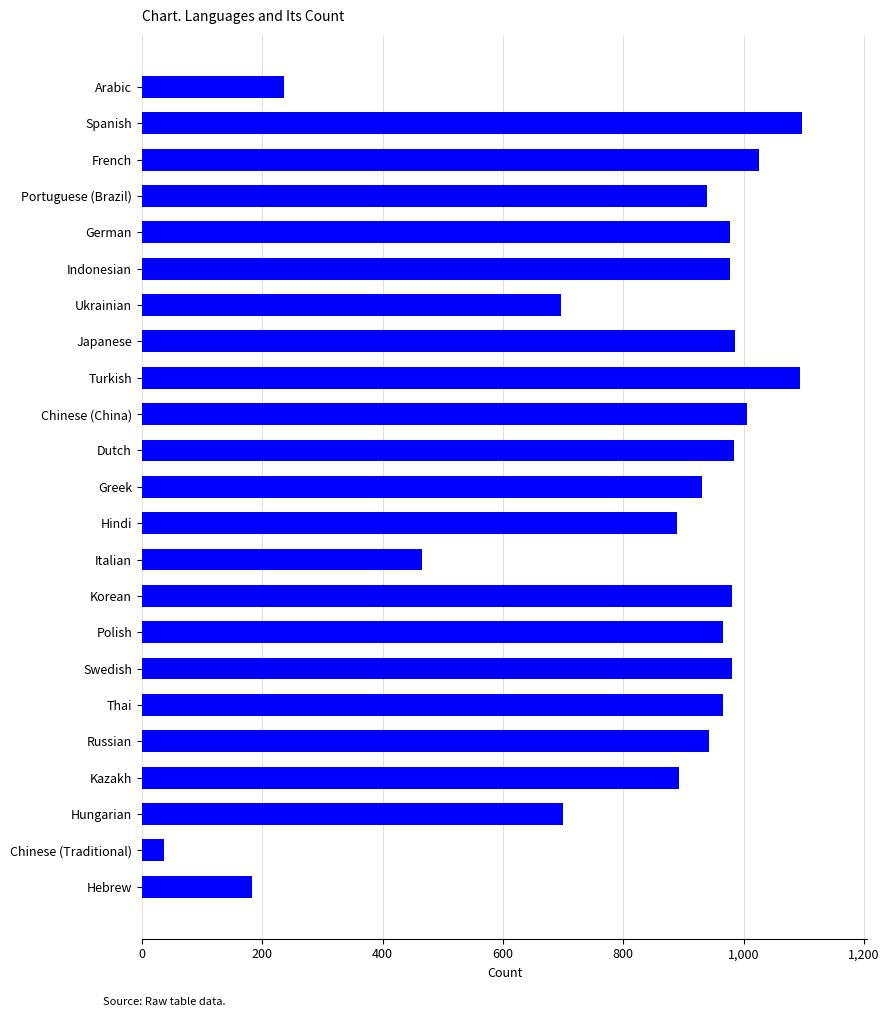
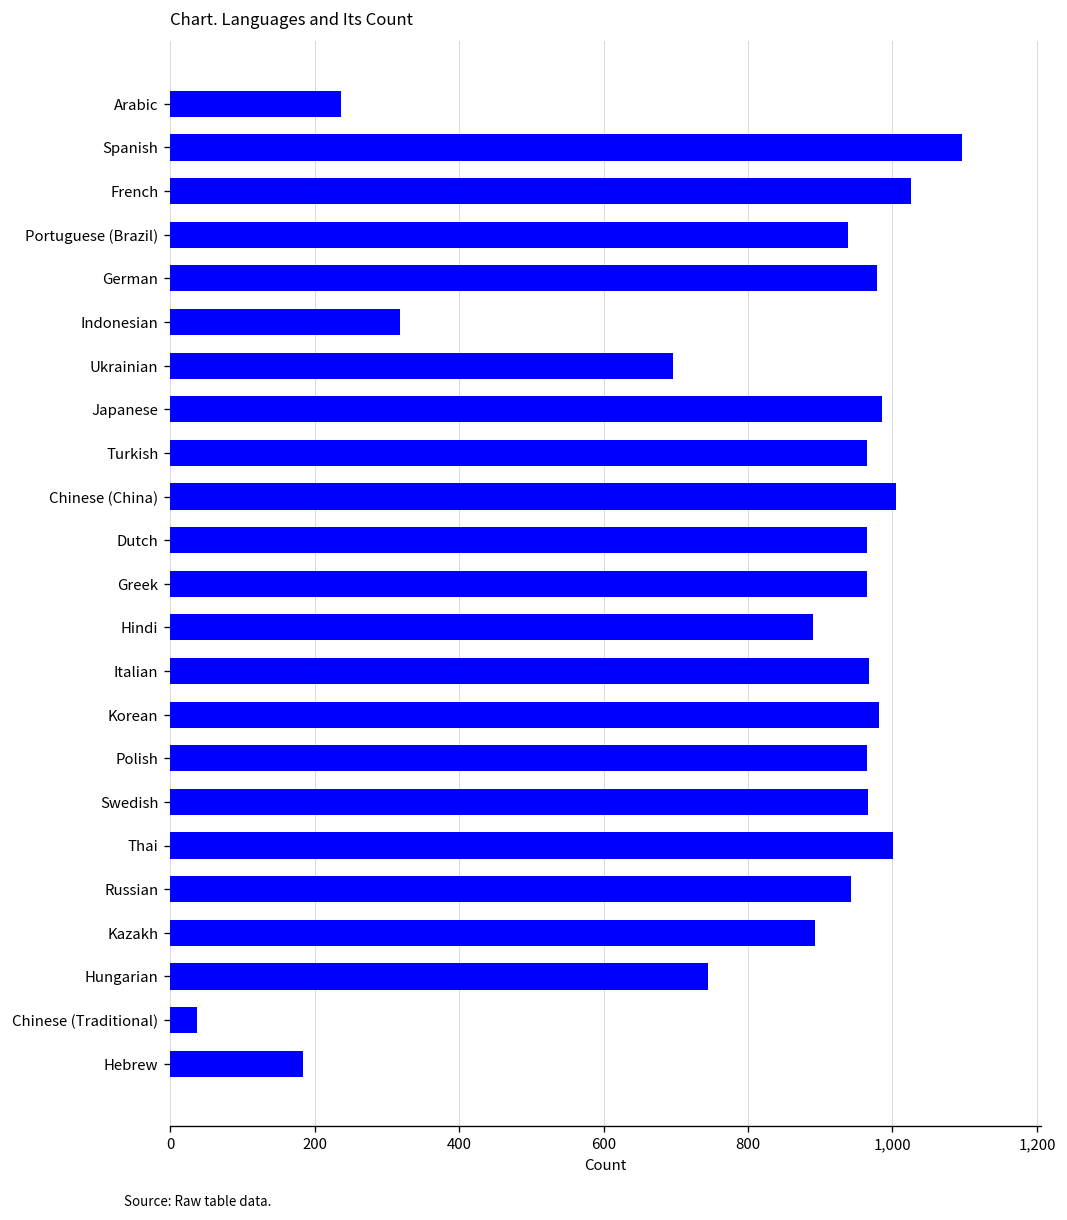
  {
    "Arabic": "240",
    "Spanish": "1,100",
    "French": "1,030",
    "Portuguese (Brazil)": "940",
    "German": "980",
-   "Indonesian": "980",
+   "Indonesian": "320",
    "Ukrainian": "700",
    "Japanese": "990",
-   "Turkish": "1,090",
+   "Turkish": "970",
    "Chinese (China)": "1,010",
-   "Dutch": "980",
-   "Greek": "930",
+   "Dutch": "970",
+   "Greek": "970",
    "Hindi": "890",
-   "Italian": "470",
+   "Italian": "970",
    "Korean": "980",
    "Polish": "970",
-   "Swedish": "980",
-   "Thai": "970",
+   "Swedish": "970",
+   "Thai": "1,000",
    "Russian": "940",
    "Kazakh": "890",
-   "Hungarian": "700",
+   "Hungarian": "750",
    "Chinese (Traditional)": "40",
    "Hebrew": "180"
  }
